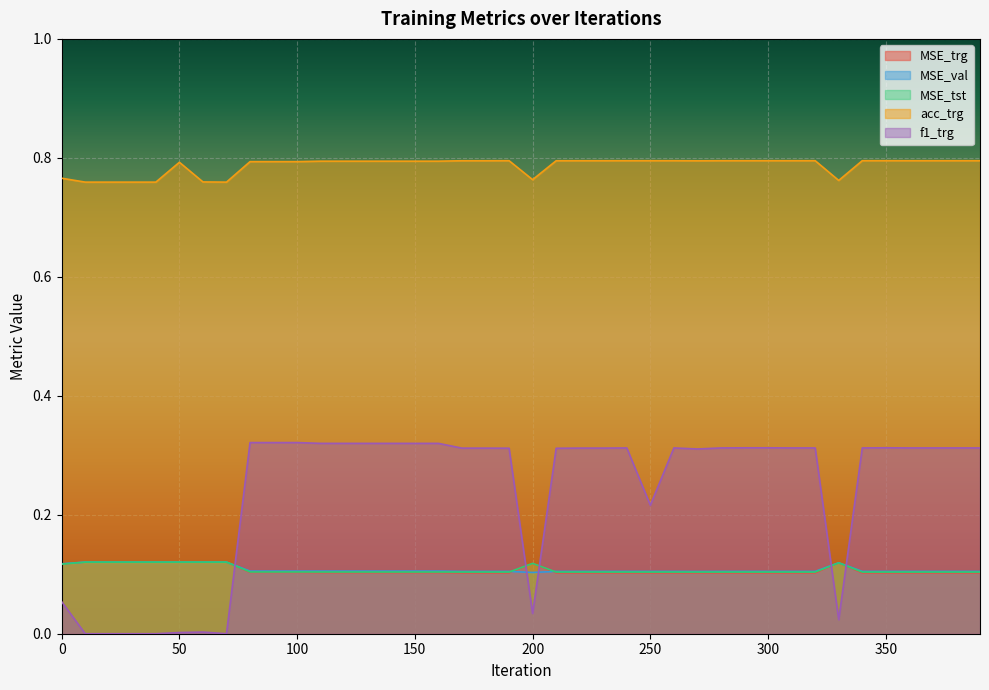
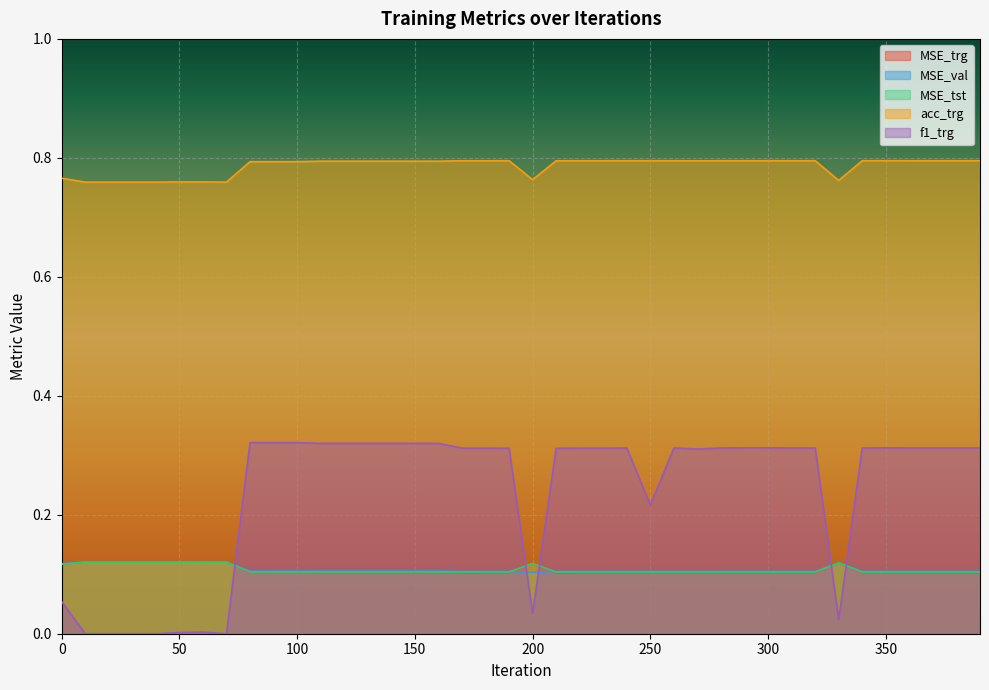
  {
    "MSE_val": {
      "200": 0.10
    },
    "acc_trg": {
      "0": 0.77,
-     "50": 0.79,
+     "50": 0.76,
      "100": 0.79,
      "150": 0.79,
      "200": 0.76,
      "250": 0.80,
      "300": 0.80,
      "350": 0.80
    },
    "f1_trg": {
      "0": 0.05,
      "50": 0.00,
      "100": 0.32,
      "150": 0.32,
      "200": 0.03,
      "250": 0.22,
      "300": 0.31,
      "350": 0.31
    }
  }
